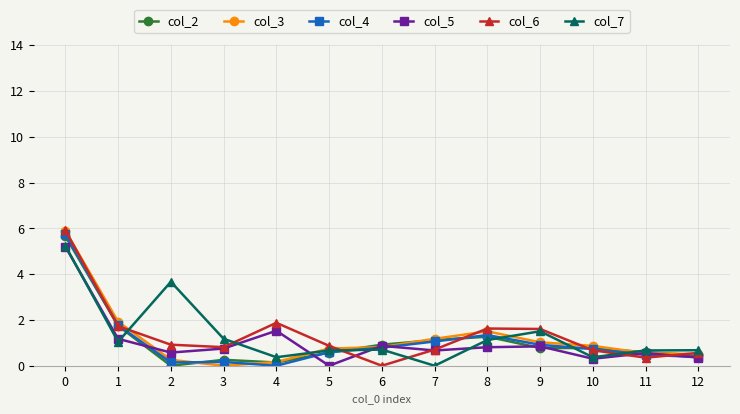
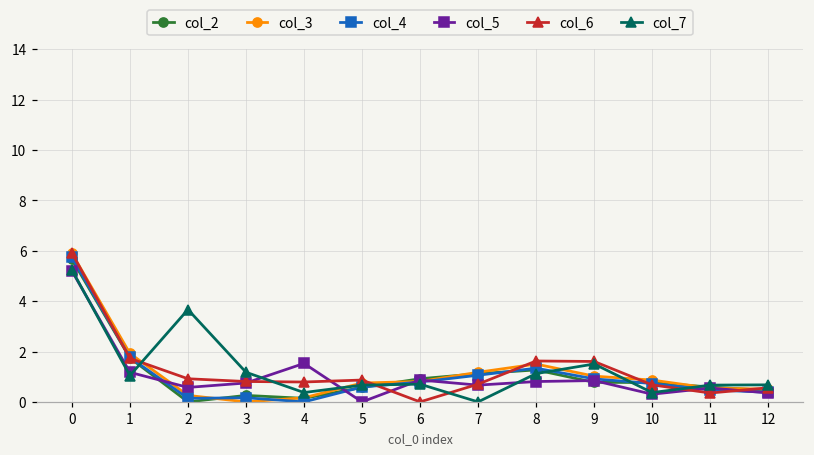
  {
    "col_2": {
      "2": 0.0
    },
    "col_3": {
      "1": 1.9,
      "2": 0.3,
      "3": 0.0,
      "8": 1.5
    },
    "col_4": {
      "2": 0.1,
      "4": 0.0
    },
    "col_5": {
      "1": 1.2,
      "2": 0.6,
      "4": 1.5,
      "5": 0.0,
      "8": 0.8
    },
    "col_6": {
      "2": 0.9,
-     "4": 1.9,
+     "4": 0.8,
      "5": 0.9,
      "6": 0.0,
      "8": 1.6,
      "11": 0.4
    },
    "col_7": {
      "1": 1.0,
      "2": 3.7,
      "3": 1.2,
      "4": 0.4,
      "7": 0.0,
      "8": 1.1,
      "12": 0.7
    }
  }
